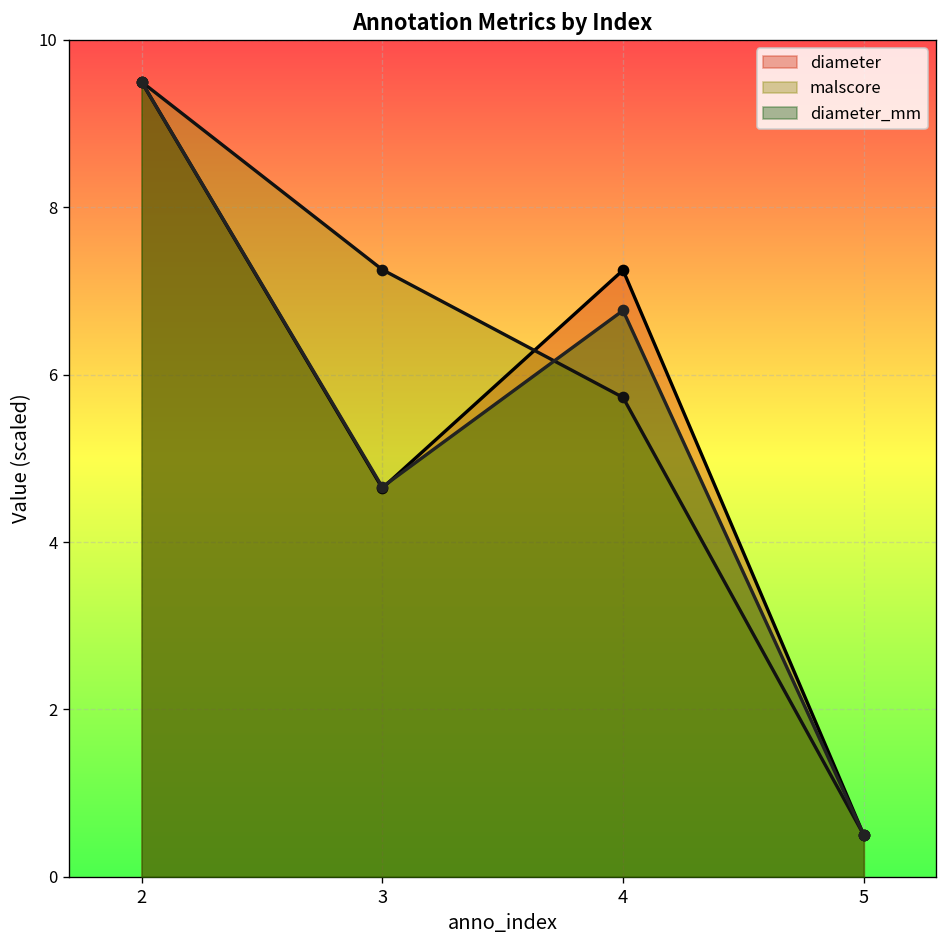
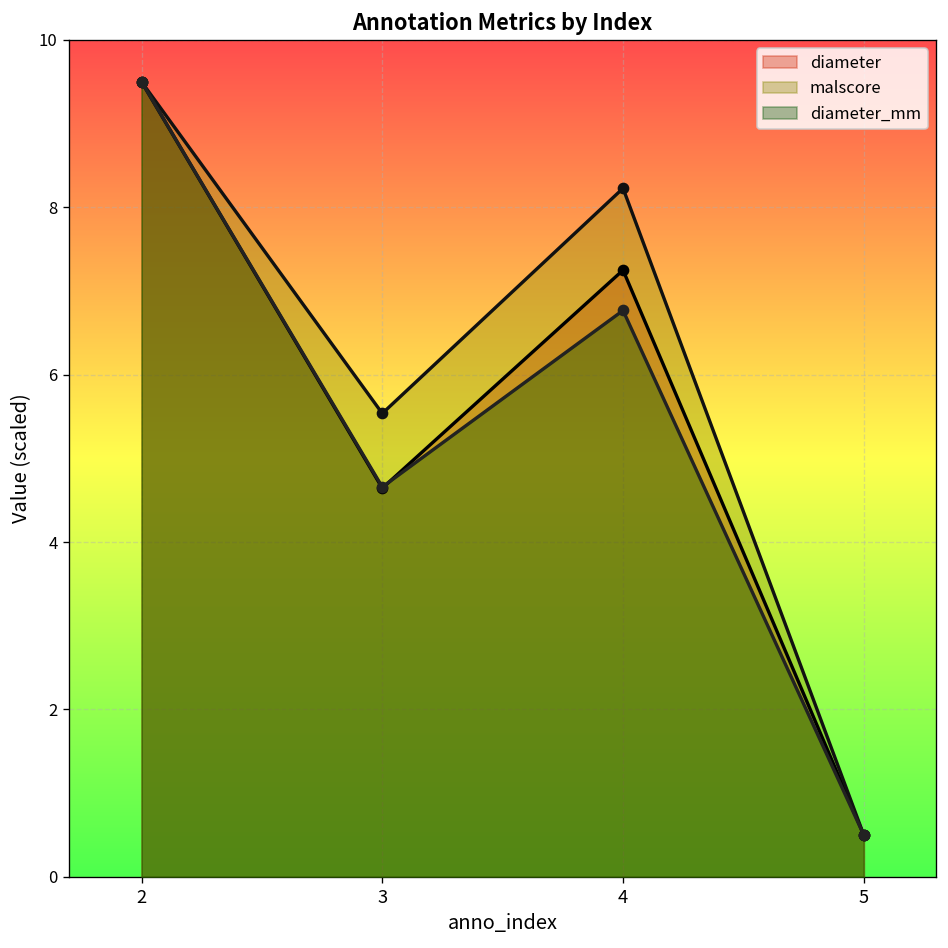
  {
    "diameter": {
      "4": 7.3
    },
    "malscore": {
-     "3": 7.3,
-     "4": 5.7
+     "3": 5.5,
+     "4": 8.2
    },
    "diameter_mm": {
      "4": 6.8
    }
  }
